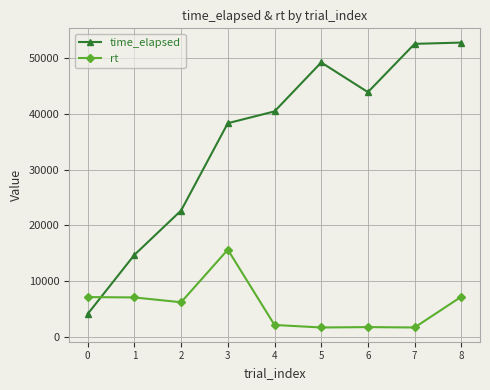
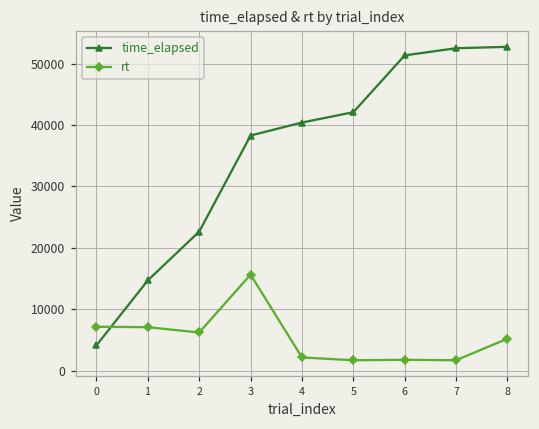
  {
    "time_elapsed": {
      "0": 4000,
      "1": 15000,
      "2": 23000,
      "3": 38000,
      "4": 40000,
-     "5": 49000,
-     "6": 44000,
+     "5": 42000,
+     "6": 51000,
      "7": 53000,
      "8": 53000
    },
    "rt": {
      "0": 7000,
      "1": 7000,
      "2": 6000,
      "3": 16000,
      "4": 2000,
      "5": 2000,
      "6": 2000,
      "7": 2000,
-     "8": 7000
+     "8": 5000
    }
  }
